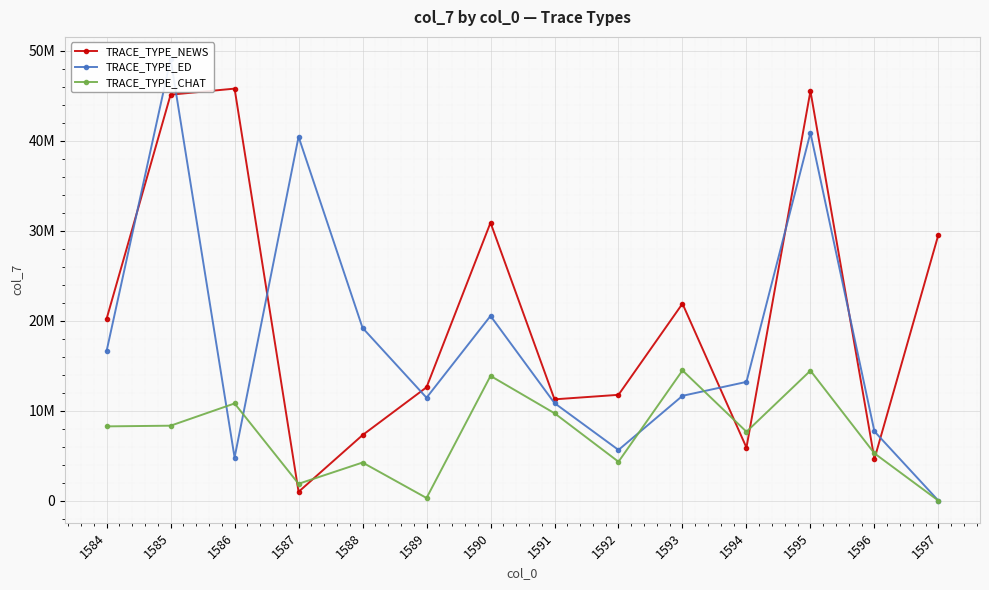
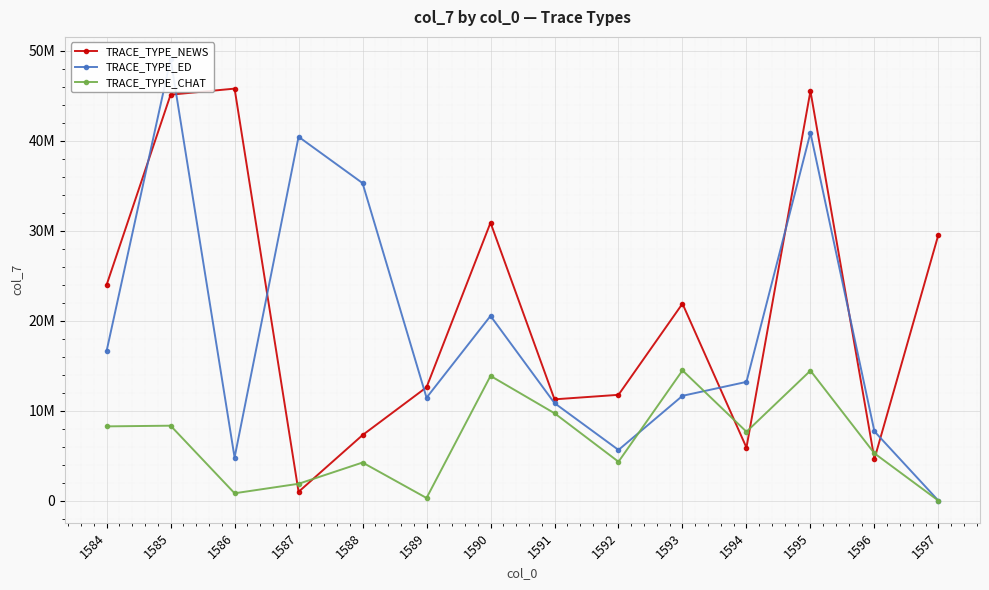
  {
    "TRACE_TYPE_NEWS": {
-     "1584": 20000000,
+     "1584": 24000000,
      "1585": 45000000,
      "1586": 46000000,
      "1587": 1000000,
      "1588": 7000000,
      "1589": 13000000,
      "1590": 31000000,
      "1591": 11000000,
      "1592": 12000000,
      "1593": 22000000,
      "1594": 6000000,
      "1595": 46000000,
      "1596": 5000000,
      "1597": 30000000
    },
    "TRACE_TYPE_ED": {
      "1584": 17000000,
      "1586": 5000000,
      "1587": 40000000,
-     "1588": 19000000,
+     "1588": 35000000,
      "1589": 11000000,
      "1590": 21000000,
      "1591": 11000000,
      "1592": 6000000,
      "1593": 12000000,
      "1594": 13000000,
      "1595": 41000000,
      "1596": 8000000
    },
    "TRACE_TYPE_CHAT": {
      "1584": 8000000,
      "1585": 8000000,
-     "1586": 11000000,
+     "1586": 1000000,
      "1587": 2000000,
      "1588": 4000000,
      "1589": 0,
      "1590": 14000000,
      "1591": 10000000,
      "1592": 4000000,
      "1593": 14000000,
      "1594": 8000000,
      "1595": 14000000,
      "1596": 5000000
    }
  }
